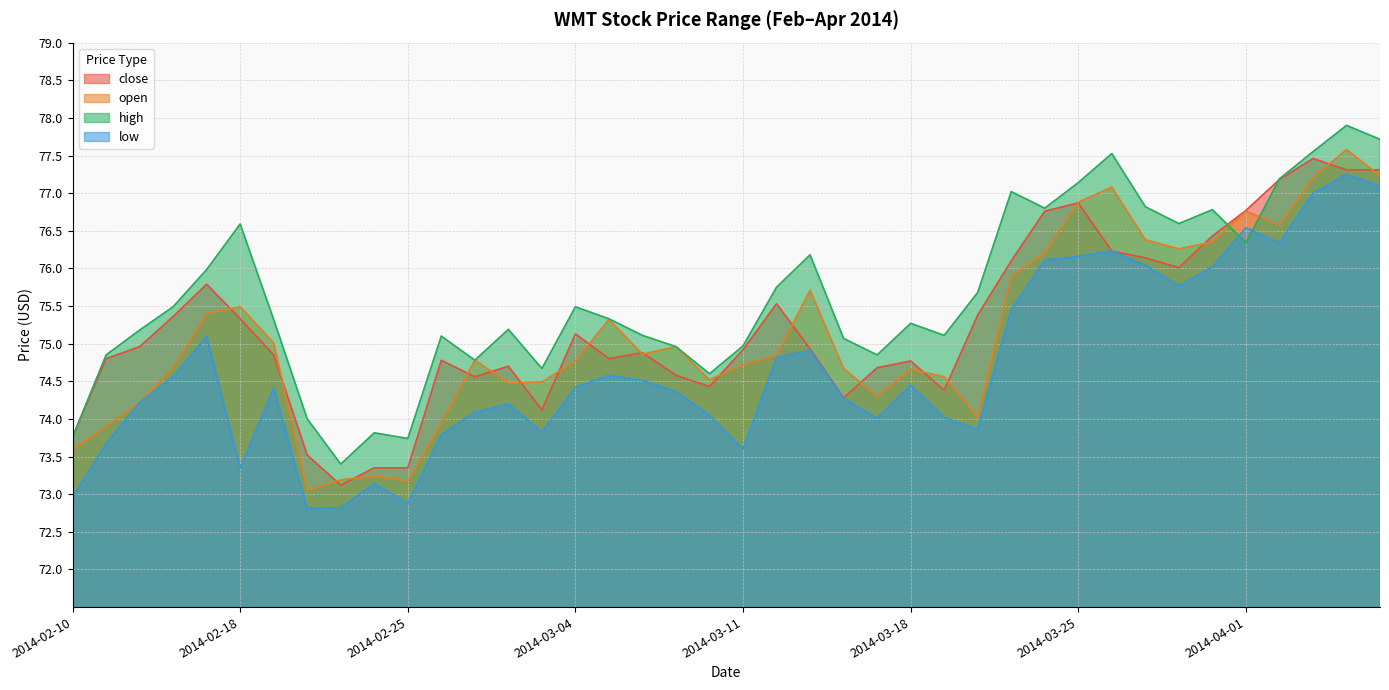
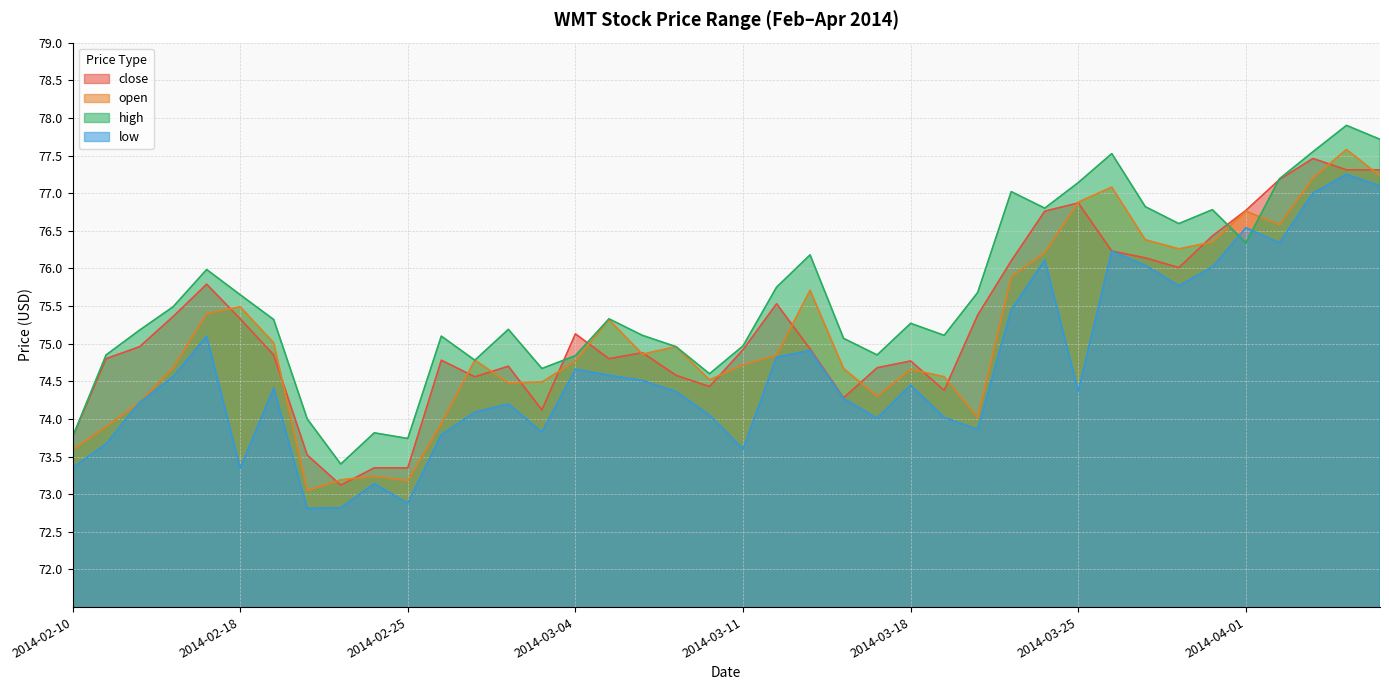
  {
    "high": {
-     "2014-02-18": 76.6,
+     "2014-02-18": 75.7,
      "2014-02-25": 73.7,
-     "2014-03-04": 75.5,
+     "2014-03-04": 74.8,
      "2014-03-11": 75.0,
      "2014-03-18": 75.3,
      "2014-03-25": 77.1,
      "2014-04-01": 76.3
    },
    "low": {
-     "2014-02-10": 73.0,
+     "2014-02-10": 73.4,
      "2014-02-18": 73.3,
      "2014-02-25": 72.9,
-     "2014-03-04": 74.4,
+     "2014-03-04": 74.7,
      "2014-03-11": 73.6,
      "2014-03-18": 74.5,
-     "2014-03-25": 76.2,
+     "2014-03-25": 74.4,
      "2014-04-01": 76.5
    }
  }
